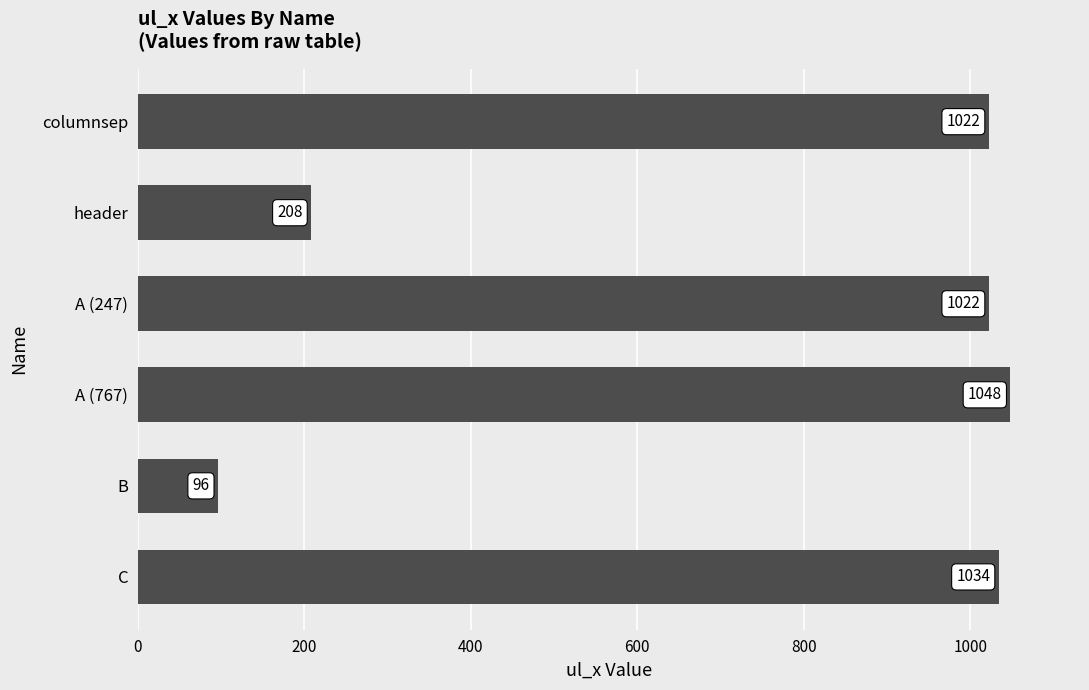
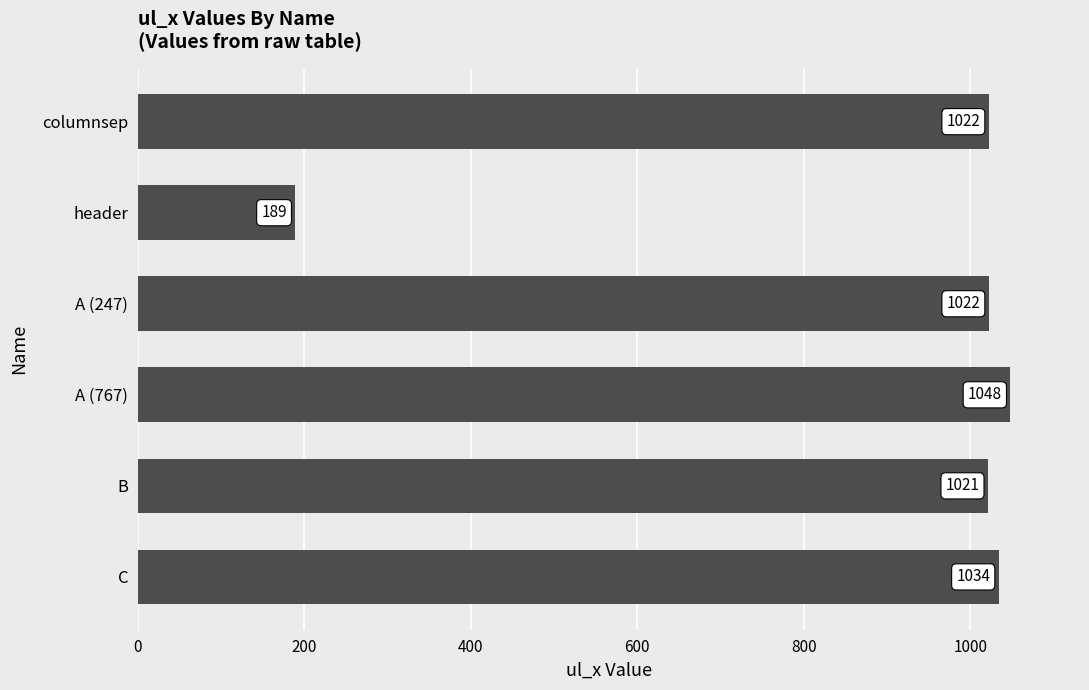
  {
-   "header": 208,
-   "B": 96
+   "header": 189,
+   "B": 1021
  }
